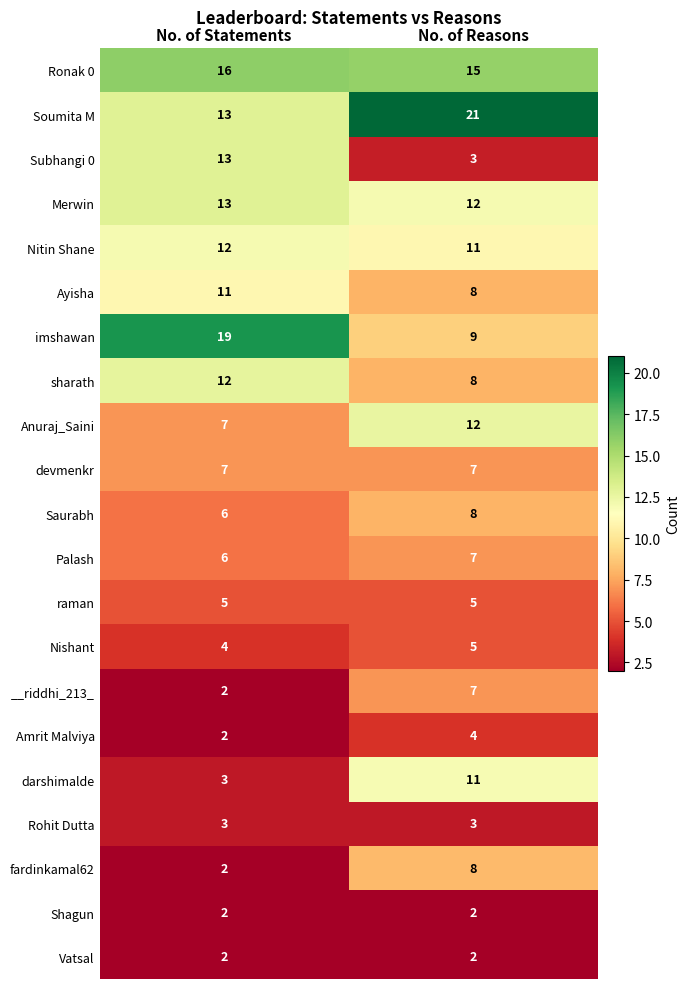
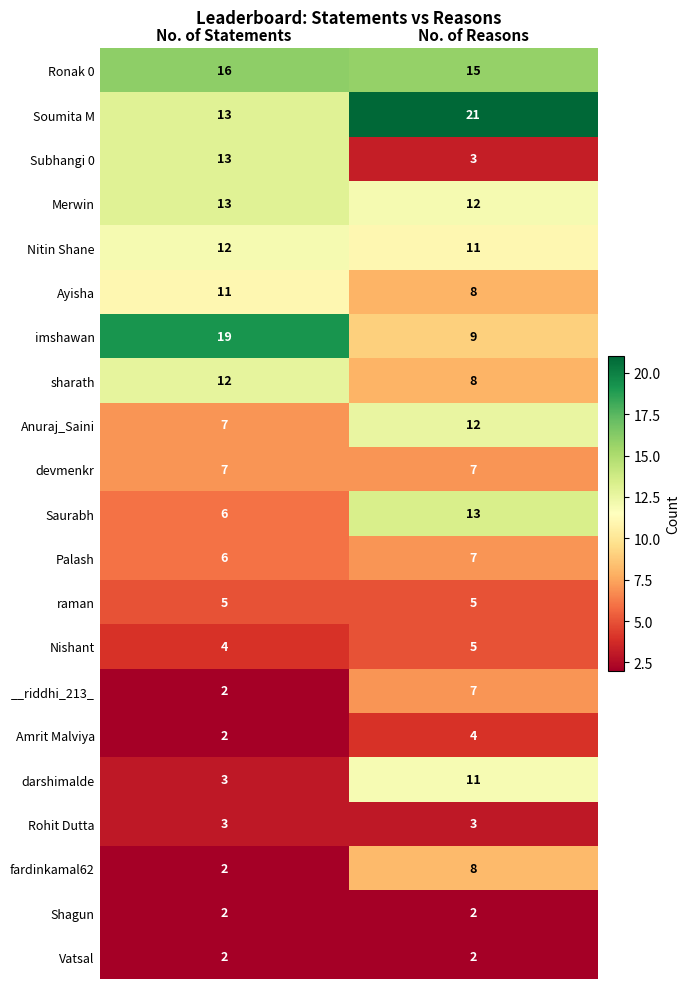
  {
    "Ronak 0": {
      "No. of Statements": 16,
      "No. of Reasons": 15
    },
    "Soumita M": {
      "No. of Statements": 13,
      "No. of Reasons": 21
    },
    "Subhangi 0": {
      "No. of Statements": 13,
      "No. of Reasons": 3
    },
    "Merwin": {
      "No. of Statements": 13,
      "No. of Reasons": 12
    },
    "Nitin Shane": {
      "No. of Statements": 12,
      "No. of Reasons": 11
    },
    "Ayisha": {
      "No. of Statements": 11,
      "No. of Reasons": 8
    },
    "imshawan": {
      "No. of Statements": 19,
      "No. of Reasons": 9
    },
    "sharath": {
      "No. of Statements": 12,
      "No. of Reasons": 8
    },
    "Anuraj_Saini": {
      "No. of Statements": 7,
      "No. of Reasons": 12
    },
    "devmenkr": {
      "No. of Statements": 7,
      "No. of Reasons": 7
    },
    "Saurabh": {
      "No. of Statements": 6,
-     "No. of Reasons": 8
+     "No. of Reasons": 13
    },
    "Palash": {
      "No. of Statements": 6,
      "No. of Reasons": 7
    },
    "raman": {
      "No. of Statements": 5,
      "No. of Reasons": 5
    },
    "Nishant": {
      "No. of Statements": 4,
      "No. of Reasons": 5
    },
    "__riddhi_213_": {
      "No. of Statements": 2,
      "No. of Reasons": 7
    },
    "Amrit Malviya": {
      "No. of Statements": 2,
      "No. of Reasons": 4
    },
    "darshimalde": {
      "No. of Statements": 3,
      "No. of Reasons": 11
    },
    "Rohit Dutta": {
      "No. of Statements": 3,
      "No. of Reasons": 3
    },
    "fardinkamal62": {
      "No. of Statements": 2,
      "No. of Reasons": 8
    },
    "Shagun": {
      "No. of Statements": 2,
      "No. of Reasons": 2
    },
    "Vatsal": {
      "No. of Statements": 2,
      "No. of Reasons": 2
    }
  }
